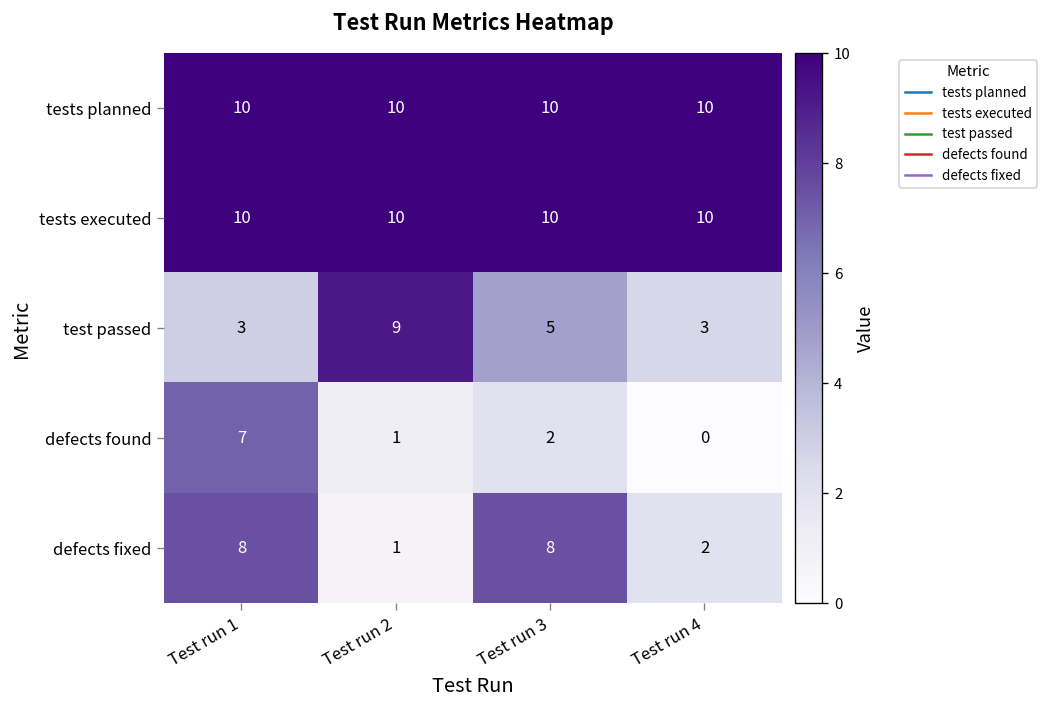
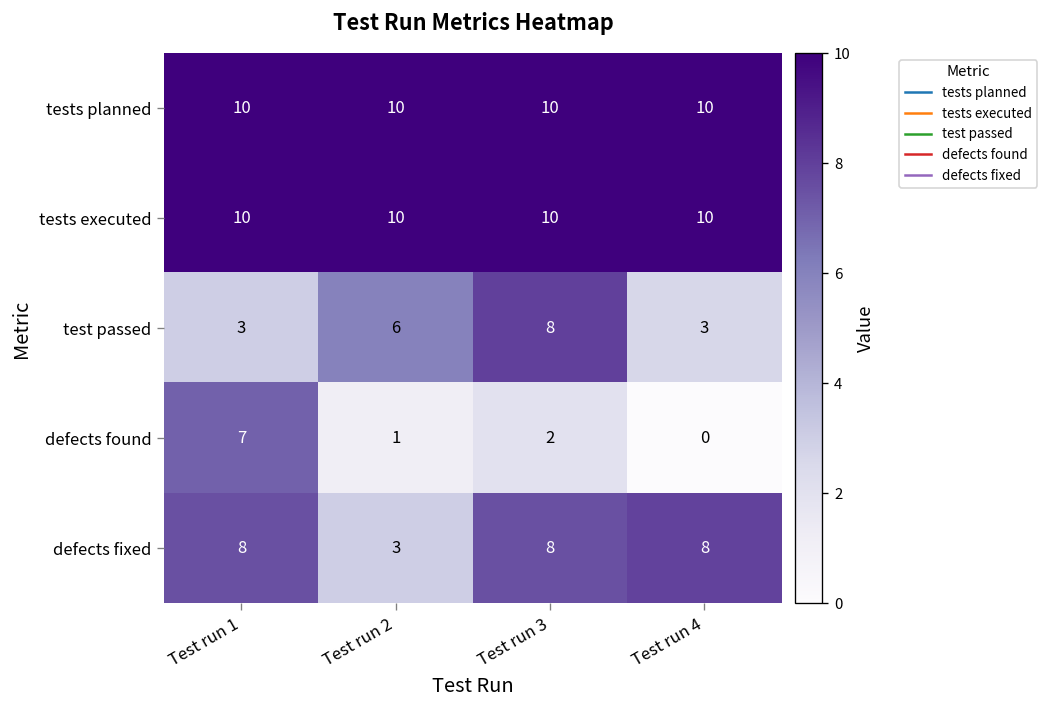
  {
    "tests planned": {
      "Test run 1": 10,
      "Test run 2": 10,
      "Test run 3": 10,
      "Test run 4": 10
    },
    "tests executed": {
      "Test run 1": 10,
      "Test run 2": 10,
      "Test run 3": 10,
      "Test run 4": 10
    },
    "test passed": {
      "Test run 1": 3,
-     "Test run 2": 9,
-     "Test run 3": 5,
+     "Test run 2": 6,
+     "Test run 3": 8,
      "Test run 4": 3
    },
    "defects found": {
      "Test run 1": 7,
      "Test run 2": 1,
      "Test run 3": 2,
      "Test run 4": 0
    },
    "defects fixed": {
      "Test run 1": 8,
-     "Test run 2": 1,
+     "Test run 2": 3,
      "Test run 3": 8,
-     "Test run 4": 2
+     "Test run 4": 8
    }
  }
